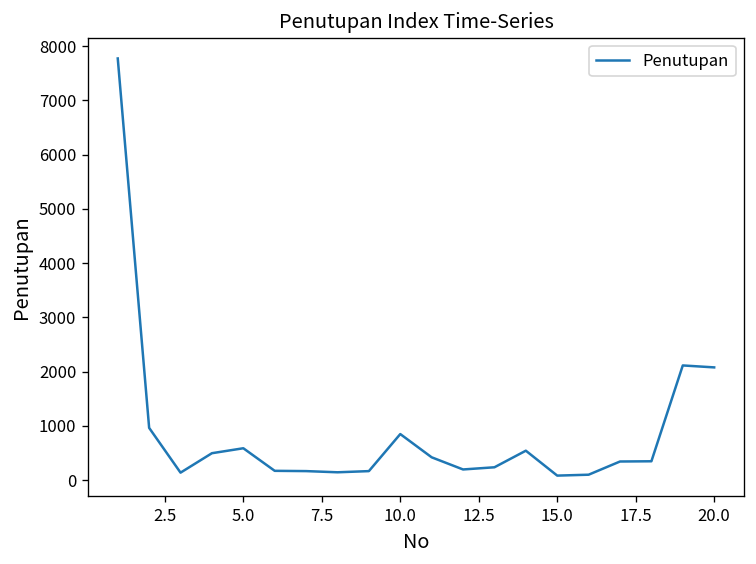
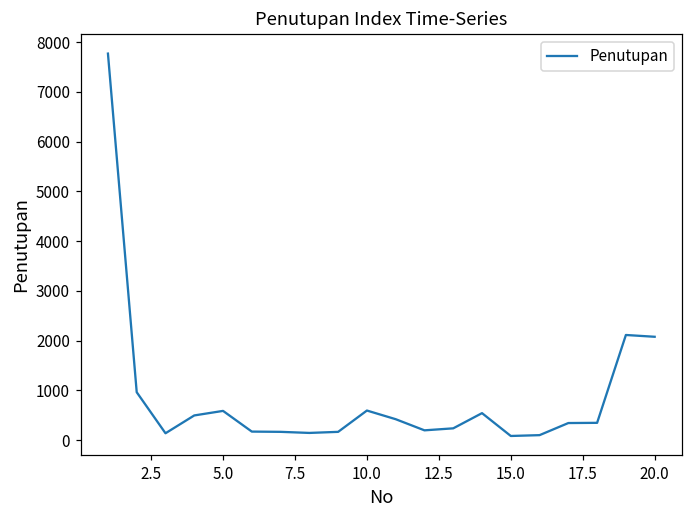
  {
    "5.0": 600,
-   "10.0": 800,
+   "10.0": 600,
    "15.0": 100,
    "20.0": 2100
  }
